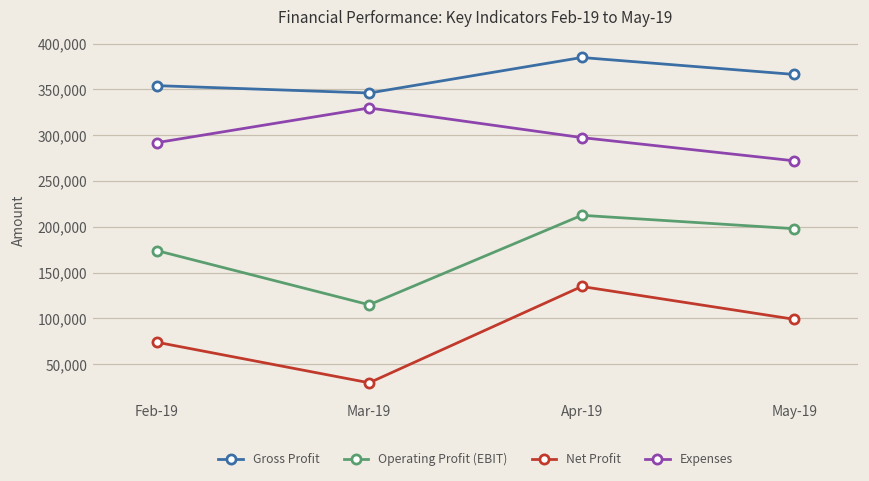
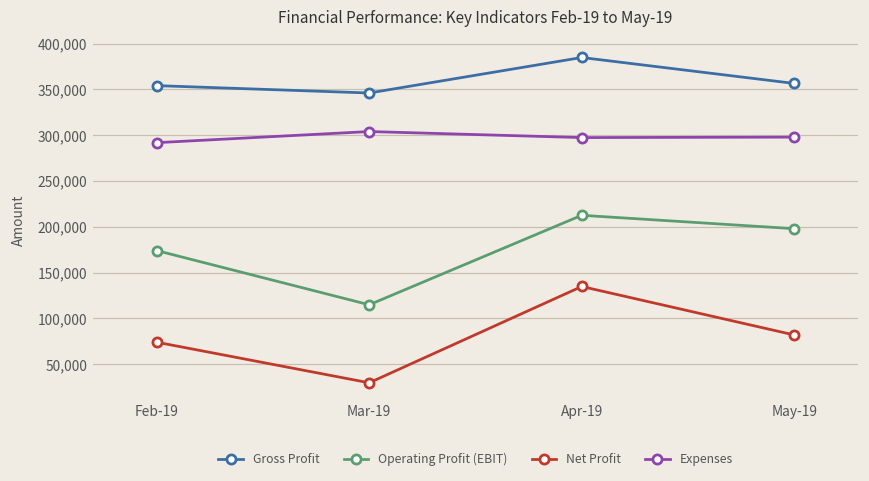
  {
    "Gross Profit": {
      "Feb-19": "350,000",
      "Mar-19": "350,000",
      "Apr-19": "380,000",
-     "May-19": "370,000"
+     "May-19": "360,000"
    },
    "Operating Profit (EBIT)": {
      "Feb-19": "170,000",
      "Mar-19": "110,000",
      "Apr-19": "210,000",
      "May-19": "200,000"
    },
    "Net Profit": {
      "Feb-19": "70,000",
      "Mar-19": "30,000",
      "Apr-19": "130,000",
-     "May-19": "100,000"
+     "May-19": "80,000"
    },
    "Expenses": {
      "Feb-19": "290,000",
-     "Mar-19": "330,000",
+     "Mar-19": "300,000",
      "Apr-19": "300,000",
-     "May-19": "270,000"
+     "May-19": "300,000"
    }
  }
